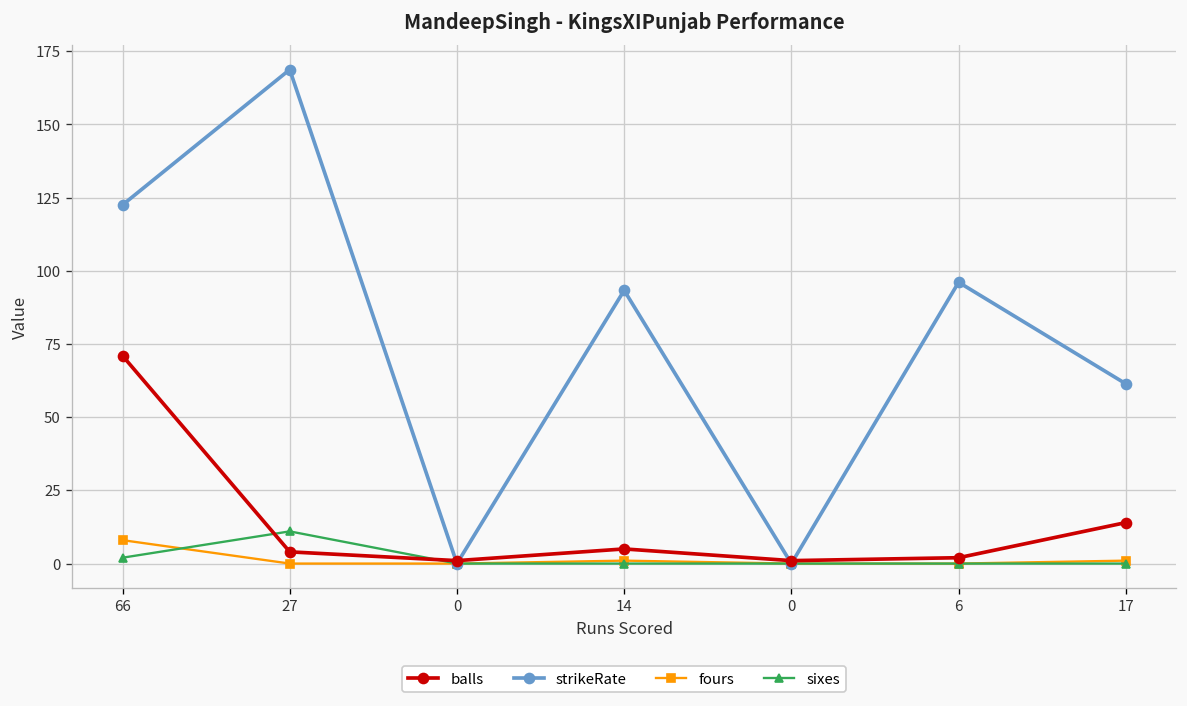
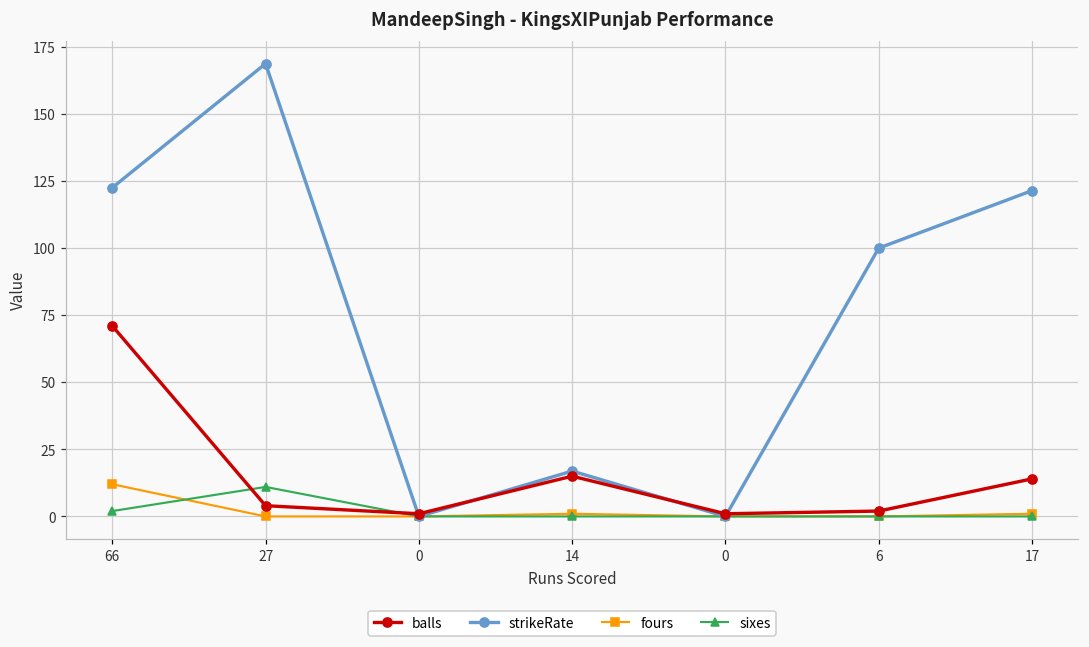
  {
    "balls": {
      "66": 71,
      "27": 4,
-     "14": 5,
+     "14": 15,
      "6": 2,
      "17": 14
    },
    "strikeRate": {
      "66": 123,
      "27": 169,
-     "14": 93,
-     "6": 96,
-     "17": 61
+     "14": 17,
+     "6": 100,
+     "17": 121
    },
    "fours": {
-     "66": 8,
+     "66": 12,
      "27": 0
    },
    "sixes": {
      "66": 2,
      "27": 11
    }
  }
